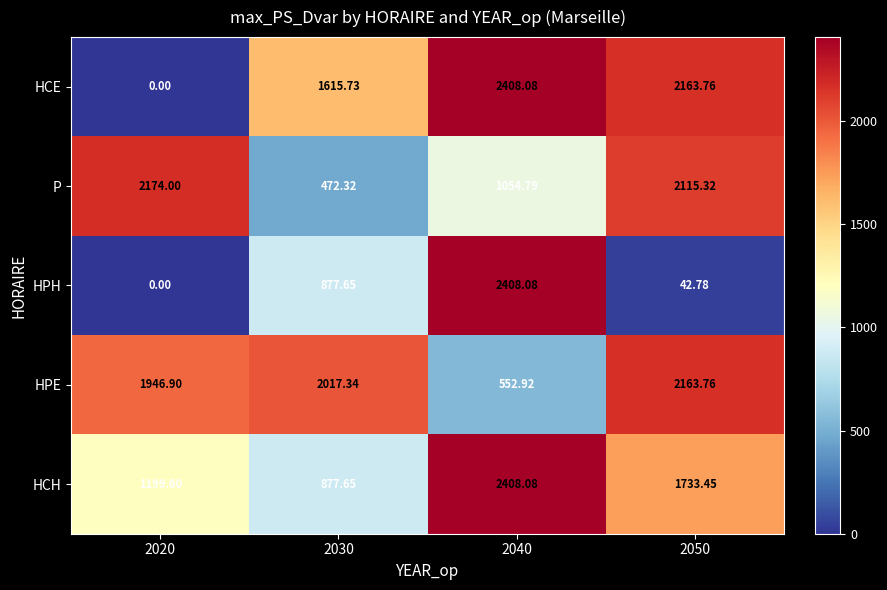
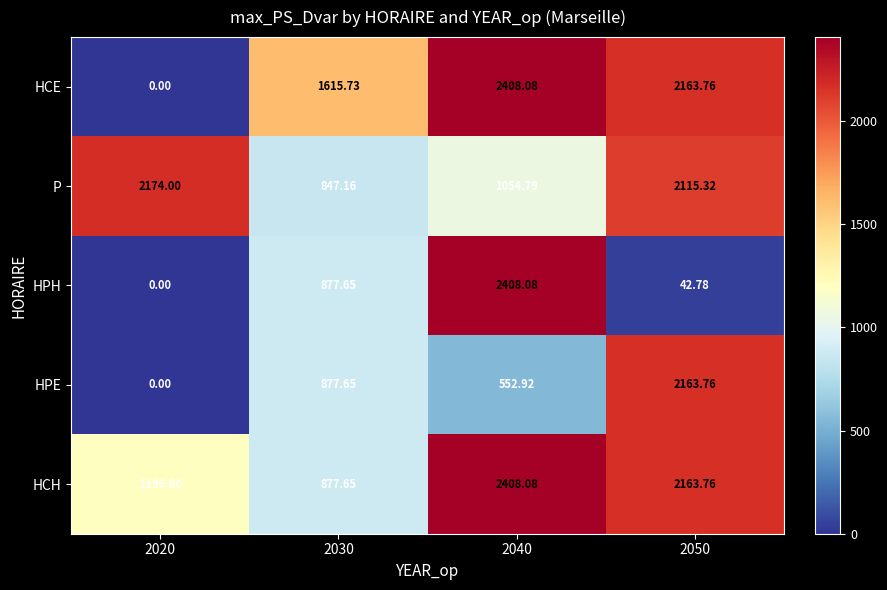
  {
    "HCE": {
      "2020": 0.00,
      "2030": 1615.73,
      "2040": 2408.08,
      "2050": 2163.76
    },
    "P": {
      "2020": 2174.00,
-     "2030": 472.32,
+     "2030": 847.16,
      "2050": 2115.32
    },
    "HPH": {
      "2020": 0.00,
      "2030": 877.65,
      "2040": 2408.08,
      "2050": 42.78
    },
    "HPE": {
-     "2020": 1946.90,
-     "2030": 2017.34,
+     "2020": 0.00,
+     "2030": 877.65,
      "2040": 552.92,
      "2050": 2163.76
    },
    "HCH": {
      "2020": 1199.60,
      "2030": 877.65,
      "2040": 2408.08,
-     "2050": 1733.45
+     "2050": 2163.76
    }
  }
